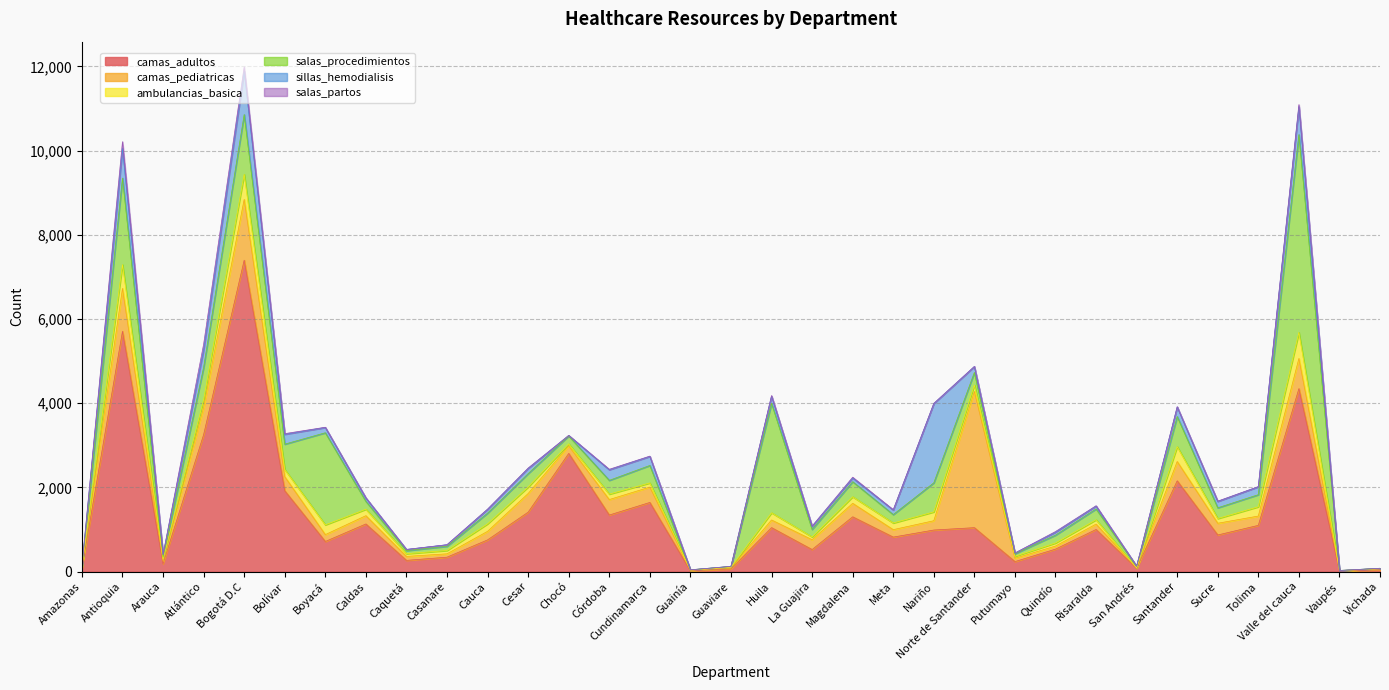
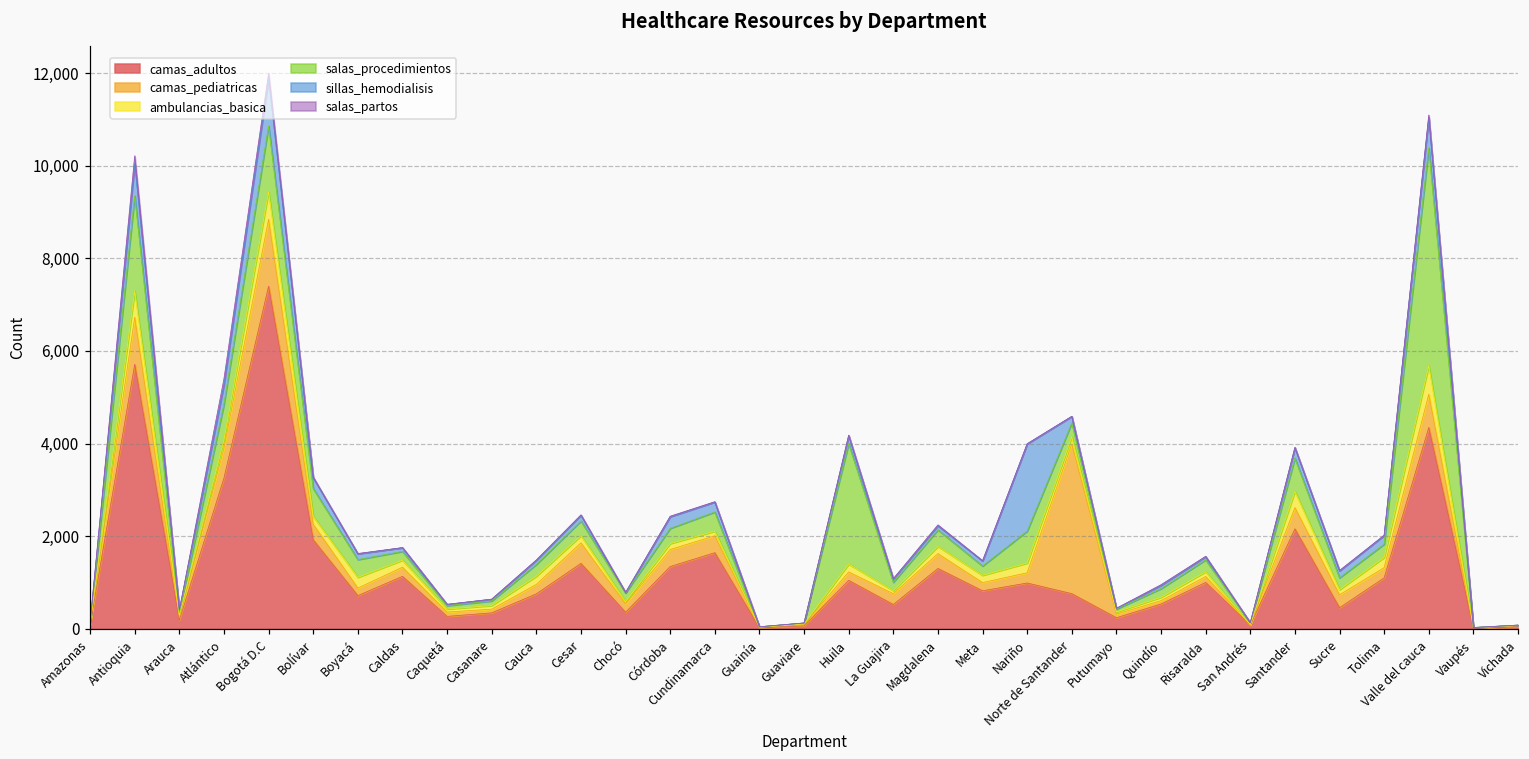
  {
    "camas_adultos": {
      "Antioquia": "5,700",
      "Arauca": "200",
      "Atlántico": "3,300",
      "Bogotá D.C": "7,400",
      "Bolívar": "1,900",
      "Boyacá": "700",
      "Caldas": "1,100",
      "Caquetá": "300",
      "Casanare": "300",
      "Cauca": "800",
      "Cesar": "1,400",
-     "Chocó": "2,800",
+     "Chocó": "400",
      "Córdoba": "1,300",
      "Cundinamarca": "1,600",
      "Huila": "1,000",
      "La Guajira": "500",
      "Magdalena": "1,300",
      "Meta": "800",
      "Nariño": "1,000",
-     "Norte de Santander": "1,000",
+     "Norte de Santander": "800",
      "Putumayo": "200",
      "Quindío": "500",
      "Risaralda": "1,000",
      "Santander": "2,200",
-     "Sucre": "900",
+     "Sucre": "500",
      "Tolima": "1,100",
      "Valle del cauca": "4,300"
    },
    "camas_pediatricas": {
      "Antioquia": "1,000",
      "Atlántico": "600",
      "Bogotá D.C": "1,400",
      "Bolívar": "300",
      "Boyacá": "200",
      "Caldas": "200",
      "Caquetá": "100",
      "Casanare": "100",
      "Cauca": "200",
      "Cesar": "400",
      "Córdoba": "400",
      "Cundinamarca": "400",
      "Huila": "200",
      "La Guajira": "200",
      "Magdalena": "300",
      "Meta": "200",
      "Nariño": "200",
      "Norte de Santander": "3,200",
      "Quindío": "100",
      "Risaralda": "100",
      "Santander": "500",
      "Sucre": "300",
      "Tolima": "200",
      "Valle del cauca": "700"
    },
    "ambulancias_basica": {
      "Antioquia": "600",
      "Atlántico": "200",
      "Bogotá D.C": "600",
      "Bolívar": "200",
      "Boyacá": "200",
      "Caldas": "200",
      "Caquetá": "100",
      "Casanare": "100",
      "Cauca": "200",
      "Cesar": "200",
      "Córdoba": "100",
      "Cundinamarca": "100",
      "Huila": "200",
      "La Guajira": "100",
      "Magdalena": "200",
      "Meta": "200",
      "Nariño": "200",
      "Norte de Santander": "200",
      "Quindío": "100",
      "Risaralda": "100",
      "Santander": "400",
      "Sucre": "100",
      "Tolima": "200",
      "Valle del cauca": "600"
    },
    "salas_procedimientos": {
      "Antioquia": "2,100",
      "Atlántico": "800",
      "Bogotá D.C": "1,400",
      "Bolívar": "600",
-     "Boyacá": "2,200",
+     "Boyacá": "400",
      "Caldas": "200",
      "Cauca": "300",
      "Cesar": "300",
      "Córdoba": "300",
      "Cundinamarca": "400",
      "Huila": "2,600",
      "La Guajira": "200",
      "Magdalena": "400",
      "Meta": "200",
      "Nariño": "700",
      "Norte de Santander": "300",
      "Quindío": "200",
      "Risaralda": "300",
      "Santander": "700",
      "Sucre": "300",
      "Tolima": "300",
      "Valle del cauca": "4,700"
    },
    "sillas_hemodialisis": {
      "Antioquia": "700",
      "Atlántico": "400"
    },
    "salas_partos": {
      "Antioquia": "200",
      "Atlántico": "100"
    }
  }
